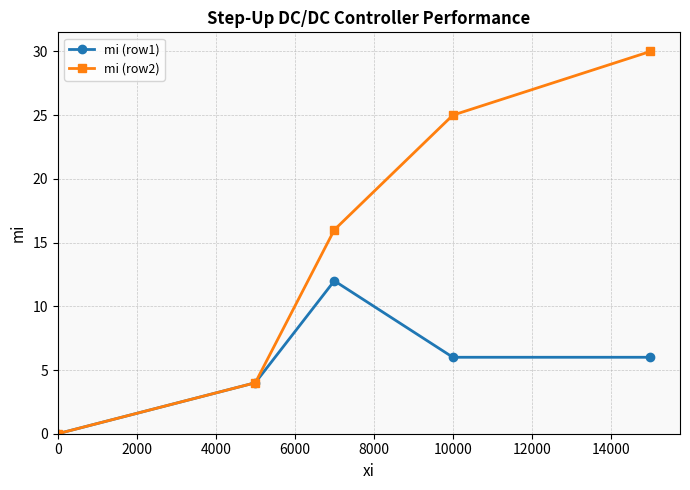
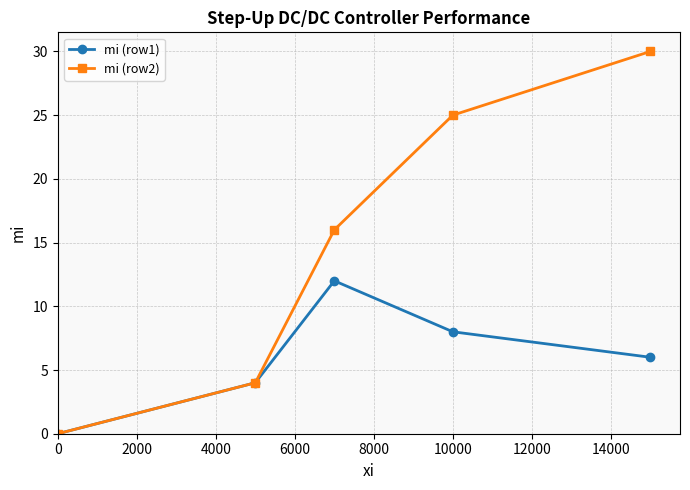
  {
    "mi (row1)": {
-     "10000": 6
+     "10000": 8
    },
    "mi (row2)": {
      "10000": 25
    }
  }
